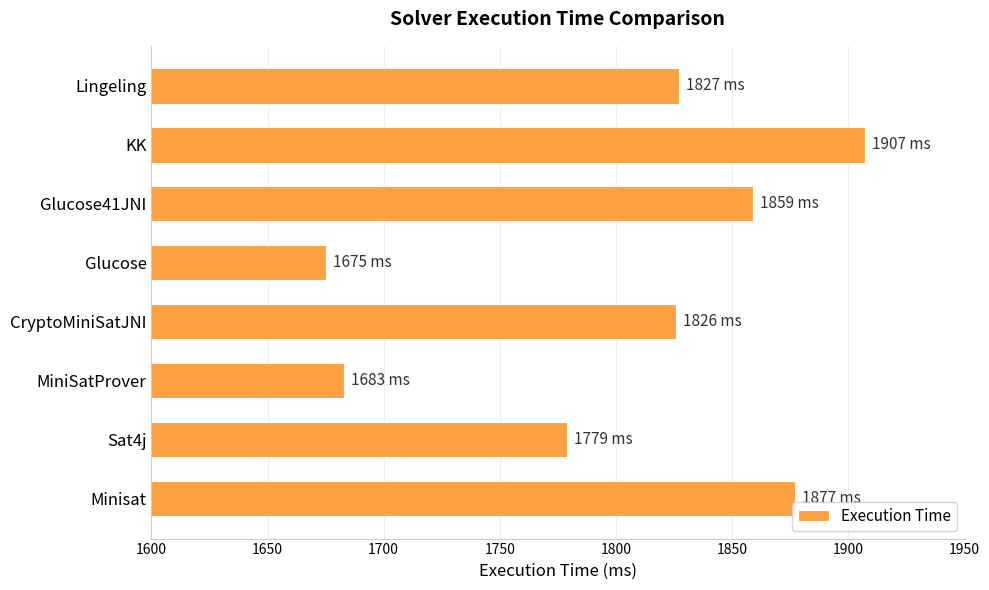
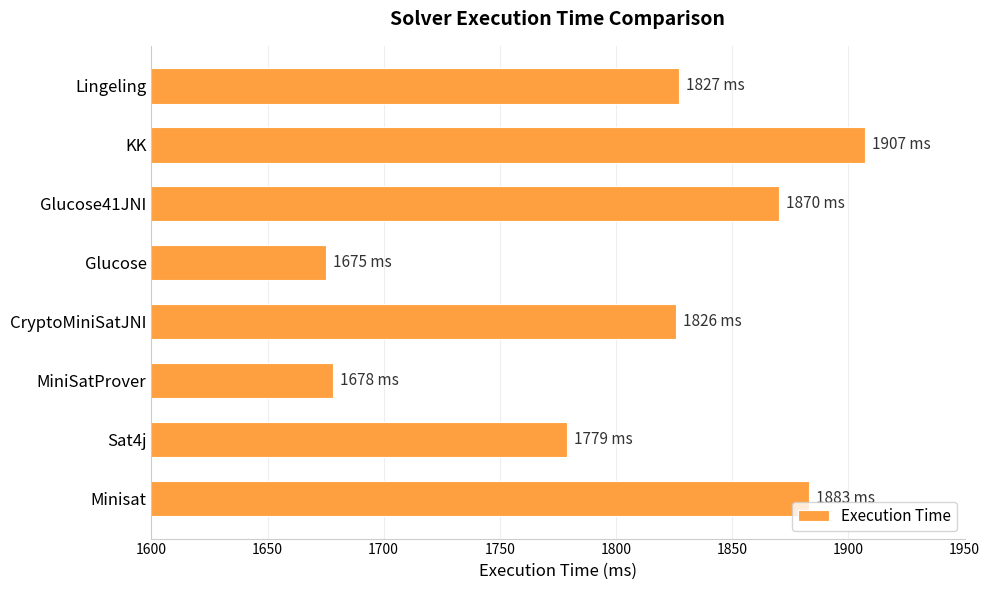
  {
    "Lingeling": 1827,
    "KK": 1907,
-   "Glucose41JNI": 1859,
+   "Glucose41JNI": 1870,
    "Glucose": 1675,
    "CryptoMiniSatJNI": 1826,
-   "MiniSatProver": 1683,
+   "MiniSatProver": 1678,
    "Sat4j": 1779,
-   "Minisat": 1877
+   "Minisat": 1883
  }
